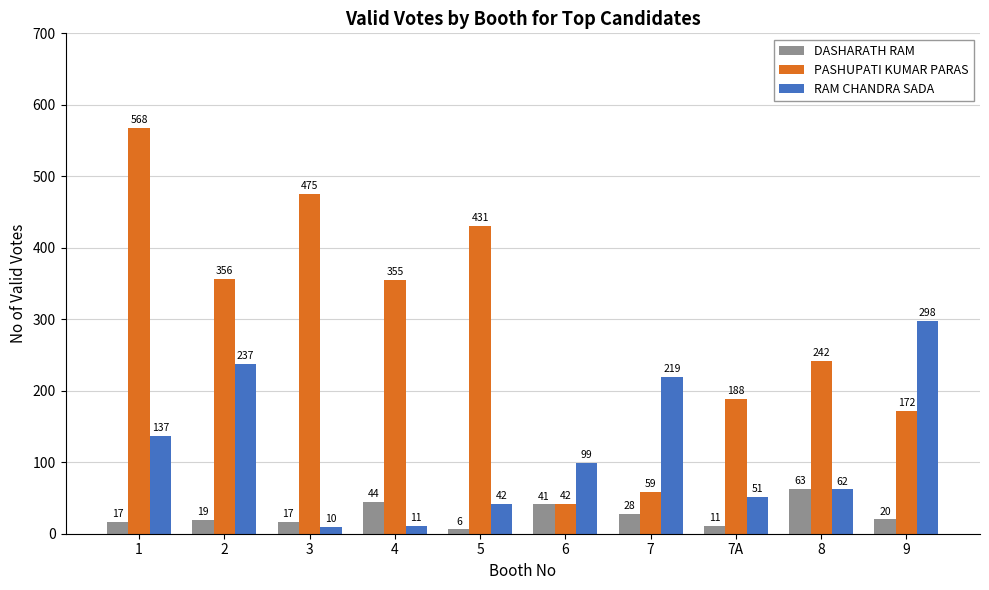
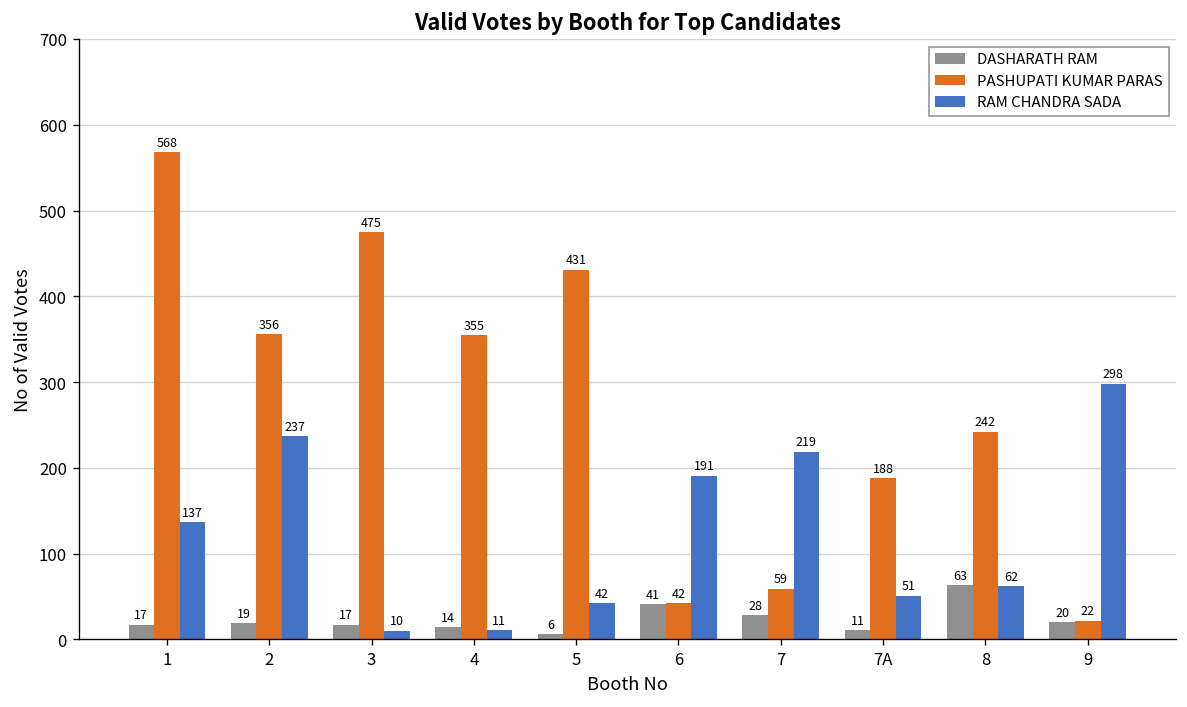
  {
    "DASHARATH RAM": {
      "1": 17,
      "2": 19,
      "3": 17,
-     "4": 44,
+     "4": 14,
      "5": 6,
      "6": 41,
      "7": 28,
      "7A": 11,
      "8": 63,
      "9": 20
    },
    "PASHUPATI KUMAR PARAS": {
      "1": 568,
      "2": 356,
      "3": 475,
      "4": 355,
      "5": 431,
      "6": 42,
      "7": 59,
      "7A": 188,
      "8": 242,
-     "9": 172
+     "9": 22
    },
    "RAM CHANDRA SADA": {
      "1": 137,
      "2": 237,
      "3": 10,
      "4": 11,
      "5": 42,
-     "6": 99,
+     "6": 191,
      "7": 219,
      "7A": 51,
      "8": 62,
      "9": 298
    }
  }
